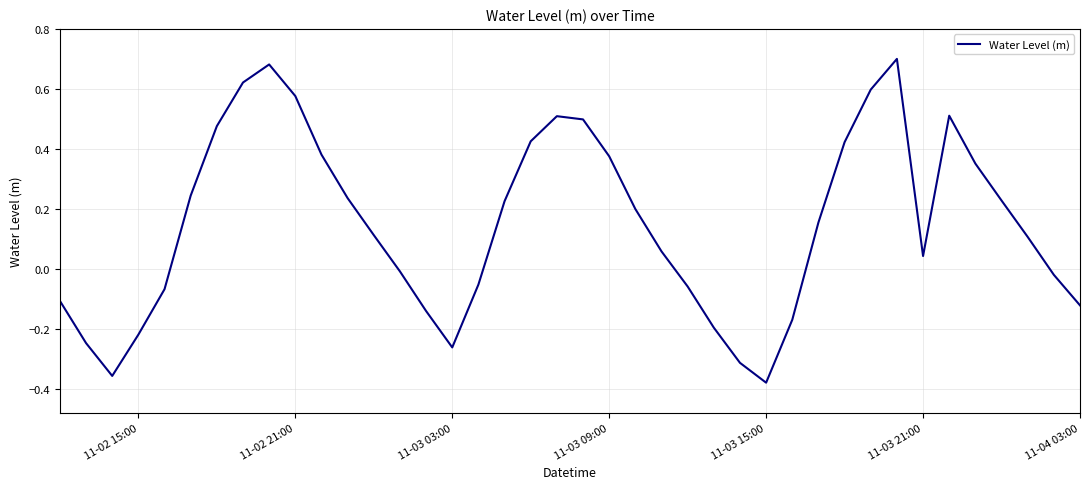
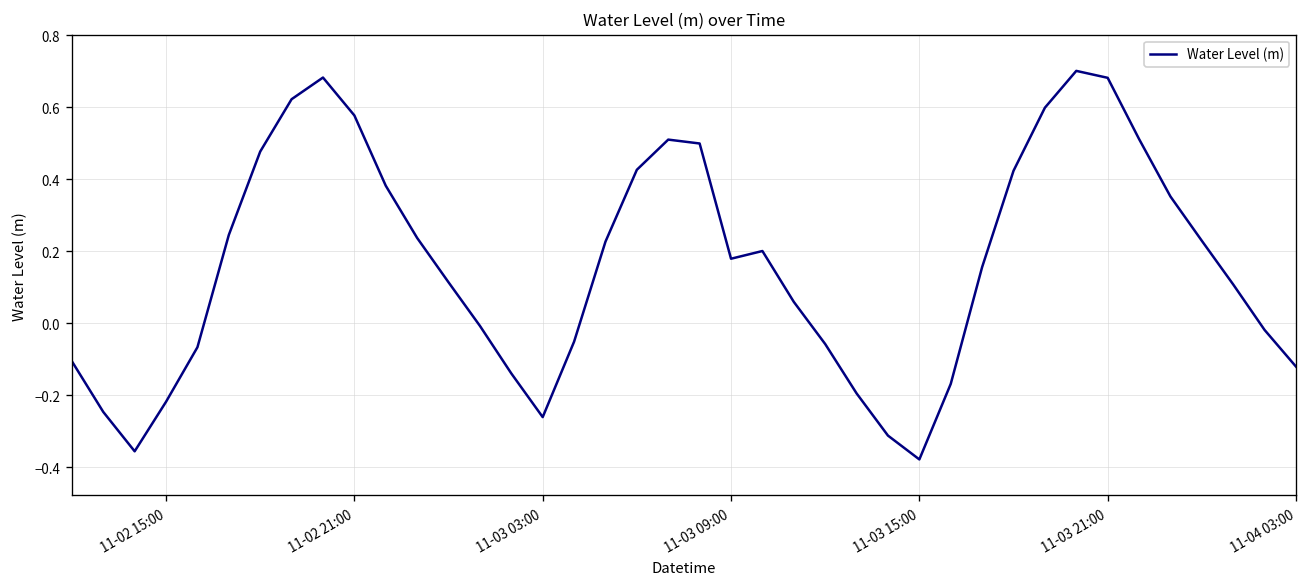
  {
    "11-02 15:00": -0.22,
    "11-02 21:00": 0.58,
    "11-03 03:00": -0.26,
-   "11-03 09:00": 0.38,
+   "11-03 09:00": 0.18,
    "11-03 15:00": -0.38,
-   "11-03 21:00": 0.04,
+   "11-03 21:00": 0.68,
    "11-04 03:00": -0.12
  }
